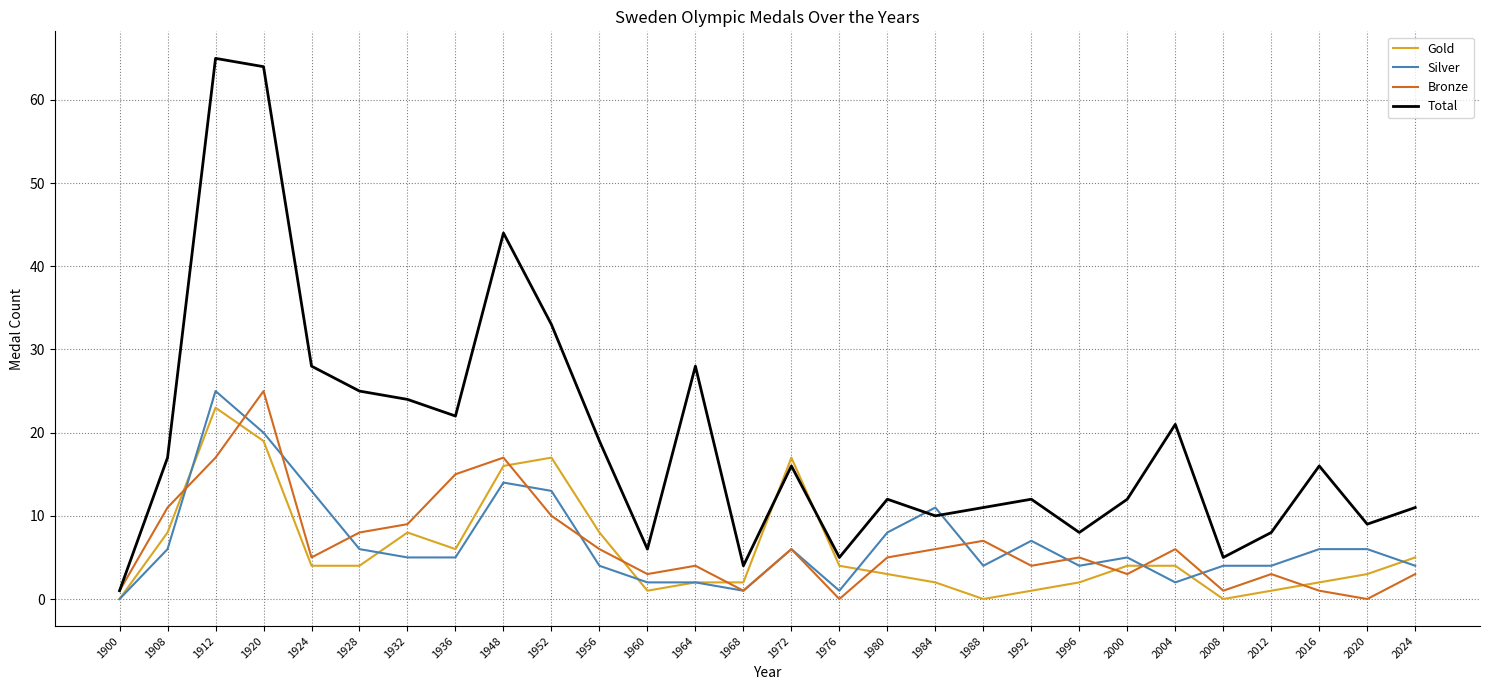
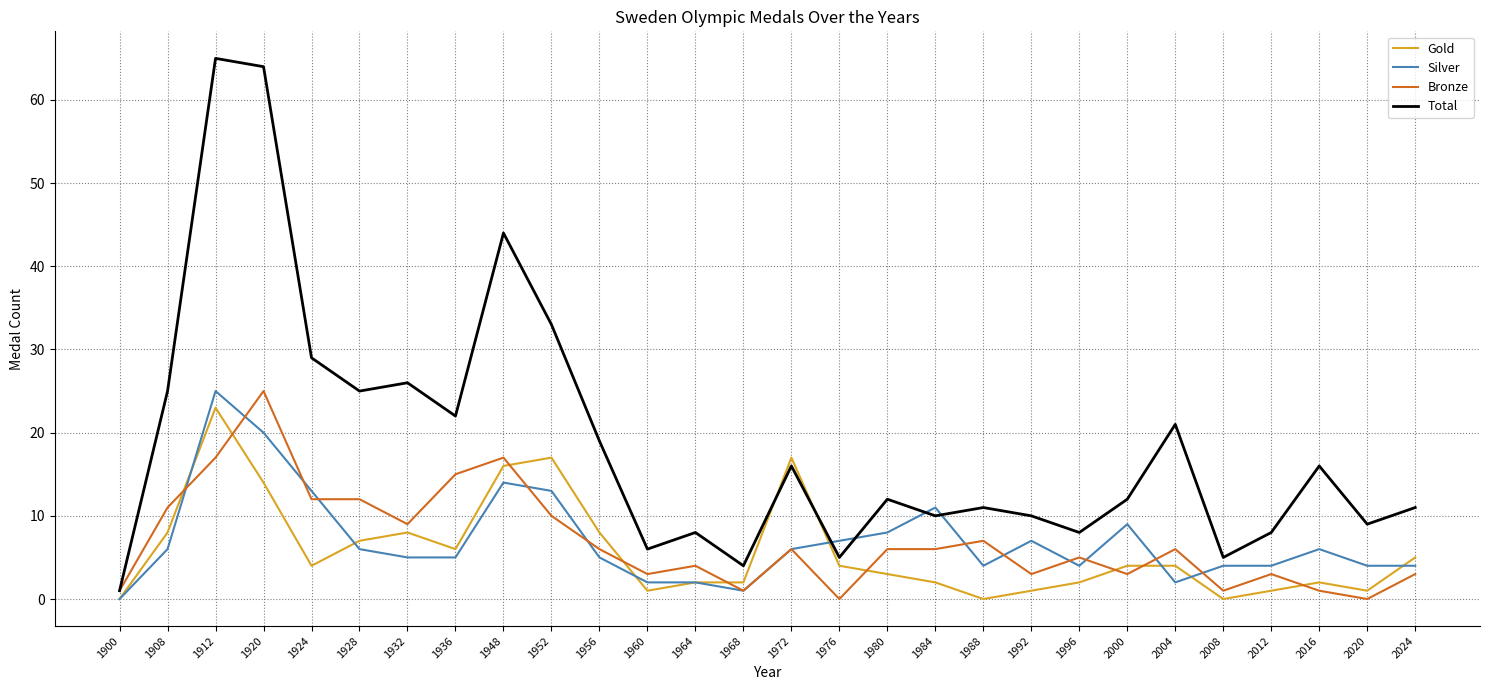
  {
    "Gold": {
      "1908": 8,
      "1912": 23,
-     "1920": 19,
+     "1920": 14,
      "1924": 4,
-     "1928": 4,
+     "1928": 7,
      "1932": 8,
      "1936": 6,
      "1948": 16,
      "1952": 17,
      "1956": 8,
      "1960": 1,
      "1968": 2,
      "1972": 17,
      "1976": 4,
      "1980": 3,
      "1984": 2,
      "1988": 0,
      "1992": 1,
      "1996": 2,
      "2000": 4,
      "2004": 4,
      "2008": 0,
      "2012": 1,
      "2016": 2,
-     "2020": 3,
+     "2020": 1,
      "2024": 5
    },
    "Silver": {
      "1908": 6,
      "1912": 25,
      "1920": 20,
      "1924": 13,
      "1928": 6,
      "1932": 5,
      "1936": 5,
      "1948": 14,
      "1952": 13,
-     "1956": 4,
+     "1956": 5,
      "1960": 2,
-     "1976": 1,
+     "1976": 7,
      "1980": 8,
      "1984": 11,
      "1988": 4,
      "1992": 7,
      "1996": 4,
-     "2000": 5,
+     "2000": 9,
      "2004": 2,
      "2008": 4,
      "2012": 4,
      "2016": 6,
-     "2020": 6,
+     "2020": 4,
      "2024": 4
    },
    "Bronze": {
      "1908": 11,
      "1912": 17,
      "1920": 25,
-     "1924": 5,
-     "1928": 8,
+     "1924": 12,
+     "1928": 12,
      "1932": 9,
      "1936": 15,
      "1948": 17,
      "1952": 10,
      "1956": 6,
      "1960": 3,
      "1964": 4,
      "1976": 0,
-     "1980": 5,
+     "1980": 6,
      "1984": 6,
      "1988": 7,
-     "1992": 4,
+     "1992": 3,
      "1996": 5,
      "2000": 3,
      "2004": 6,
      "2008": 1,
      "2012": 3,
      "2016": 1,
      "2020": 0,
      "2024": 3
    },
    "Total": {
-     "1908": 17,
+     "1908": 25,
      "1912": 65,
      "1920": 64,
-     "1924": 28,
+     "1924": 29,
      "1928": 25,
-     "1932": 24,
+     "1932": 26,
      "1936": 22,
      "1948": 44,
      "1952": 33,
      "1956": 19,
      "1960": 6,
-     "1964": 28,
+     "1964": 8,
      "1968": 4,
      "1972": 16,
      "1976": 5,
      "1980": 12,
      "1984": 10,
      "1988": 11,
-     "1992": 12,
+     "1992": 10,
      "1996": 8,
      "2000": 12,
      "2004": 21,
      "2008": 5,
      "2012": 8,
      "2016": 16,
      "2020": 9,
      "2024": 11
    }
  }
